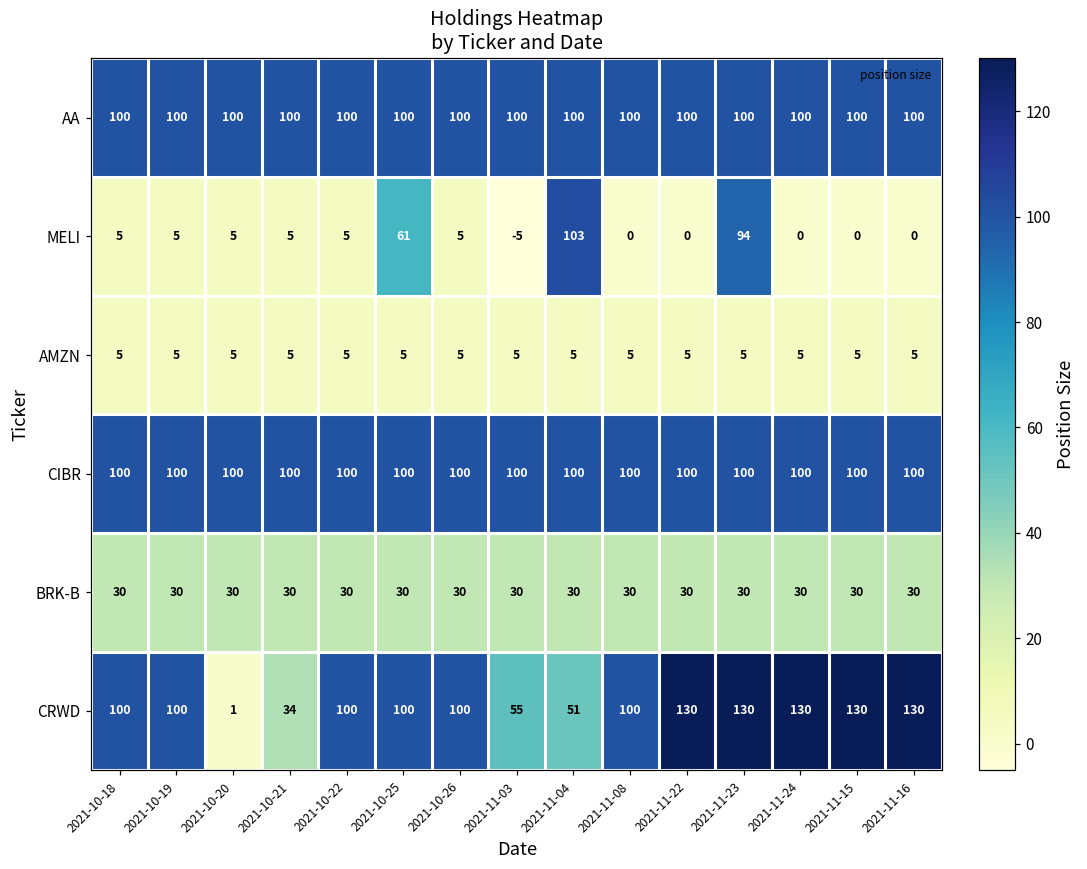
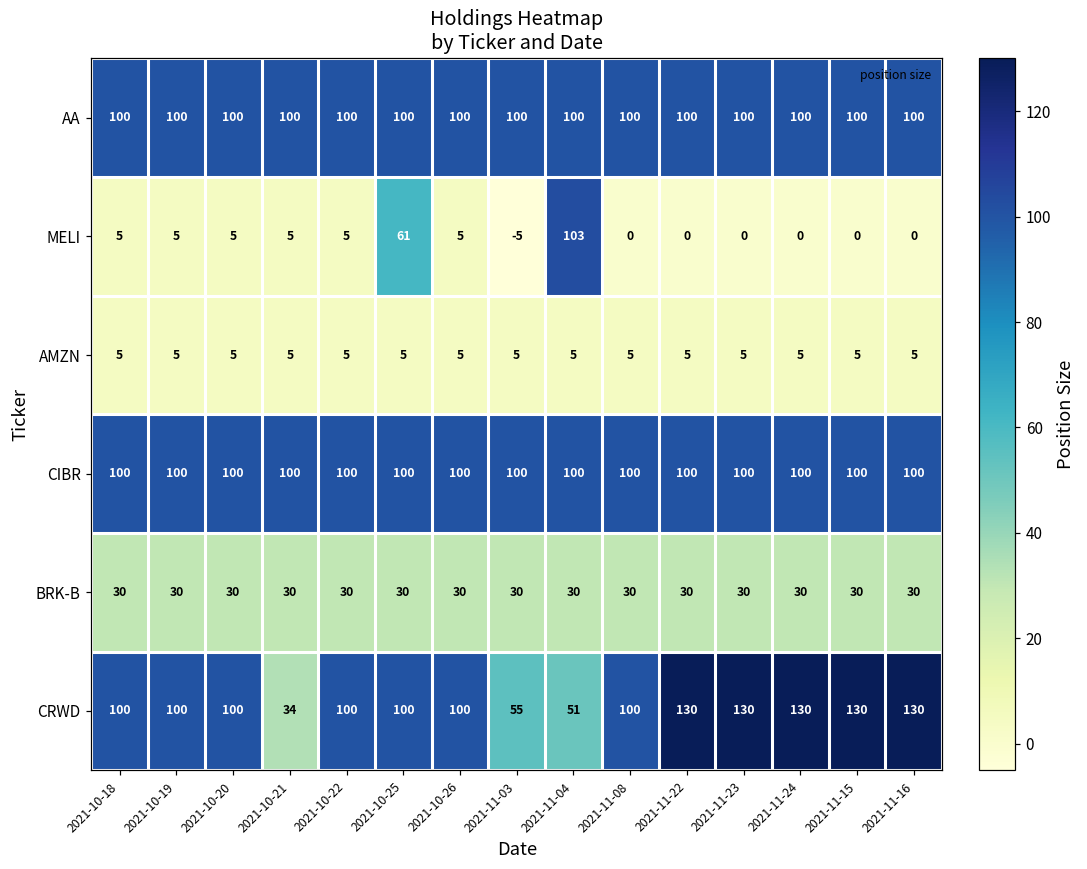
  {
    "AA": {
      "2021-10-18": 100,
      "2021-10-19": 100,
      "2021-10-20": 100,
      "2021-10-21": 100,
      "2021-10-22": 100,
      "2021-10-25": 100,
      "2021-10-26": 100,
      "2021-11-03": 100,
      "2021-11-04": 100,
      "2021-11-08": 100,
      "2021-11-22": 100,
      "2021-11-23": 100,
      "2021-11-24": 100,
      "2021-11-15": 100,
      "2021-11-16": 100
    },
    "MELI": {
      "2021-10-18": 5,
      "2021-10-19": 5,
      "2021-10-20": 5,
      "2021-10-21": 5,
      "2021-10-22": 5,
      "2021-10-25": 61,
      "2021-10-26": 5,
      "2021-11-03": -5,
      "2021-11-04": 103,
      "2021-11-08": 0,
      "2021-11-22": 0,
-     "2021-11-23": 94,
+     "2021-11-23": 0,
      "2021-11-24": 0,
      "2021-11-15": 0,
      "2021-11-16": 0
    },
    "AMZN": {
      "2021-10-18": 5,
      "2021-10-19": 5,
      "2021-10-20": 5,
      "2021-10-21": 5,
      "2021-10-22": 5,
      "2021-10-25": 5,
      "2021-10-26": 5,
      "2021-11-03": 5,
      "2021-11-04": 5,
      "2021-11-08": 5,
      "2021-11-22": 5,
      "2021-11-23": 5,
      "2021-11-24": 5,
      "2021-11-15": 5,
      "2021-11-16": 5
    },
    "CIBR": {
      "2021-10-18": 100,
      "2021-10-19": 100,
      "2021-10-20": 100,
      "2021-10-21": 100,
      "2021-10-22": 100,
      "2021-10-25": 100,
      "2021-10-26": 100,
      "2021-11-03": 100,
      "2021-11-04": 100,
      "2021-11-08": 100,
      "2021-11-22": 100,
      "2021-11-23": 100,
      "2021-11-24": 100,
      "2021-11-15": 100,
      "2021-11-16": 100
    },
    "BRK-B": {
      "2021-10-18": 30,
      "2021-10-19": 30,
      "2021-10-20": 30,
      "2021-10-21": 30,
      "2021-10-22": 30,
      "2021-10-25": 30,
      "2021-10-26": 30,
      "2021-11-03": 30,
      "2021-11-04": 30,
      "2021-11-08": 30,
      "2021-11-22": 30,
      "2021-11-23": 30,
      "2021-11-24": 30,
      "2021-11-15": 30,
      "2021-11-16": 30
    },
    "CRWD": {
      "2021-10-18": 100,
      "2021-10-19": 100,
-     "2021-10-20": 1,
+     "2021-10-20": 100,
      "2021-10-21": 34,
      "2021-10-22": 100,
      "2021-10-25": 100,
      "2021-10-26": 100,
      "2021-11-03": 55,
      "2021-11-04": 51,
      "2021-11-08": 100,
      "2021-11-22": 130,
      "2021-11-23": 130,
      "2021-11-24": 130,
      "2021-11-15": 130,
      "2021-11-16": 130
    }
  }
